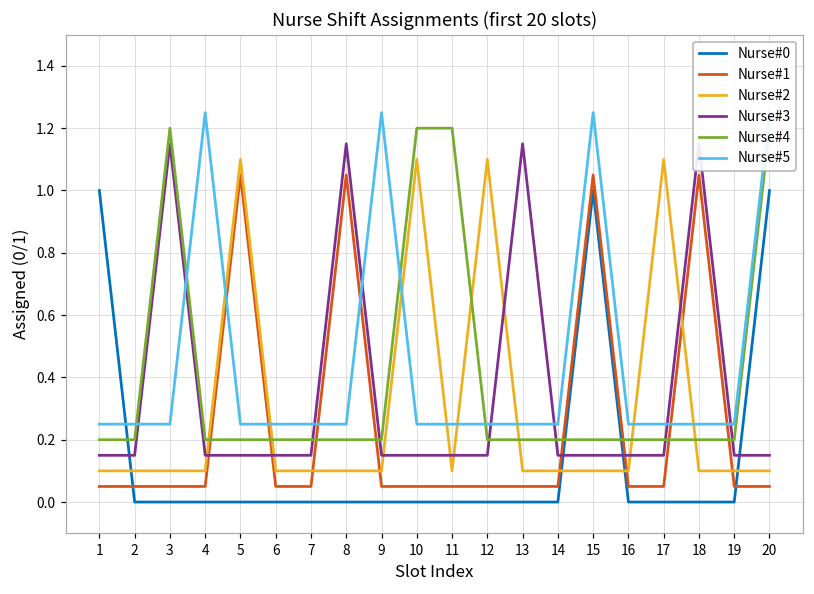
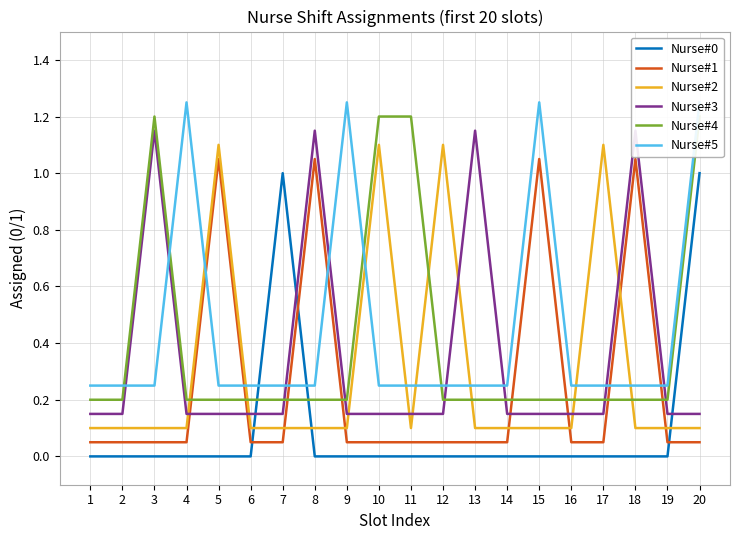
  {
    "Nurse#0": {
-     "1": 1,
+     "1": 0,
      "2": 0,
      "3": 0,
      "4": 0,
      "5": 0,
      "6": 0,
-     "7": 0,
+     "7": 1,
      "8": 0,
      "9": 0,
      "10": 0,
      "11": 0,
      "12": 0,
      "13": 0,
      "14": 0,
-     "15": 1,
+     "15": 0,
      "16": 0,
      "17": 0,
      "18": 0,
      "19": 0,
      "20": 1
    },
    "Nurse#1": {
      "1": 0.05,
      "2": 0.05,
      "3": 0.05,
      "4": 0.05,
      "5": 1.05,
      "6": 0.05,
      "7": 0.05,
      "8": 1.05,
      "9": 0.05,
      "10": 0.05,
      "11": 0.05,
      "12": 0.05,
      "13": 0.05,
      "14": 0.05,
      "15": 1.05,
      "16": 0.05,
      "17": 0.05,
      "18": 1.05,
      "19": 0.05,
      "20": 0.05
    },
    "Nurse#2": {
      "1": 0.10,
      "2": 0.10,
      "3": 0.10,
      "4": 0.10,
      "5": 1.10,
      "6": 0.10,
      "7": 0.10,
      "8": 0.10,
      "9": 0.10,
      "10": 1.10,
      "11": 0.10,
      "12": 1.10,
      "13": 0.10,
      "14": 0.10,
      "15": 0.10,
      "16": 0.10,
      "17": 1.10,
      "18": 0.10,
      "19": 0.10,
      "20": 0.10
    },
    "Nurse#3": {
      "1": 0.15,
      "2": 0.15,
      "3": 1.15,
      "4": 0.15,
      "5": 0.15,
      "6": 0.15,
      "7": 0.15,
      "8": 1.15,
      "9": 0.15,
      "10": 0.15,
      "11": 0.15,
      "12": 0.15,
      "13": 1.15,
      "14": 0.15,
      "15": 0.15,
      "16": 0.15,
      "17": 0.15,
      "19": 0.15,
      "20": 0.15
    },
    "Nurse#4": {
      "1": 0.20,
      "2": 0.20,
      "3": 1.20,
      "4": 0.20,
      "5": 0.20,
      "6": 0.20,
      "7": 0.20,
      "8": 0.20,
      "9": 0.20,
      "10": 1.20,
      "11": 1.20,
      "12": 0.20,
      "13": 0.20,
      "14": 0.20,
      "15": 0.20,
      "16": 0.20,
      "17": 0.20,
      "18": 0.20,
      "19": 0.20
    },
    "Nurse#5": {
      "1": 0.25,
      "2": 0.25,
      "3": 0.25,
      "4": 1.25,
      "5": 0.25,
      "6": 0.25,
      "7": 0.25,
      "8": 0.25,
      "9": 1.25,
      "10": 0.25,
      "11": 0.25,
      "12": 0.25,
      "13": 0.25,
      "14": 0.25,
      "15": 1.25,
      "16": 0.25,
      "17": 0.25,
      "18": 0.25,
      "19": 0.25
    }
  }
